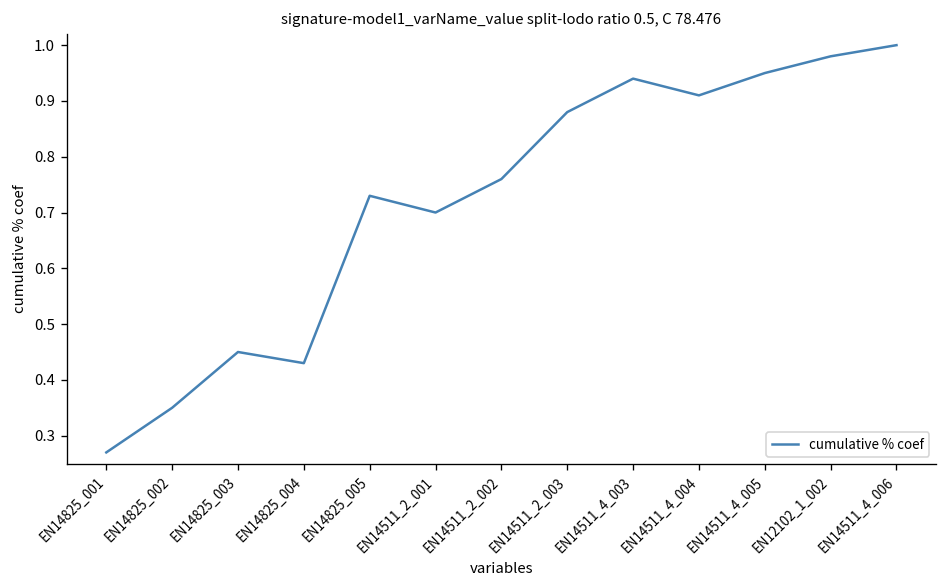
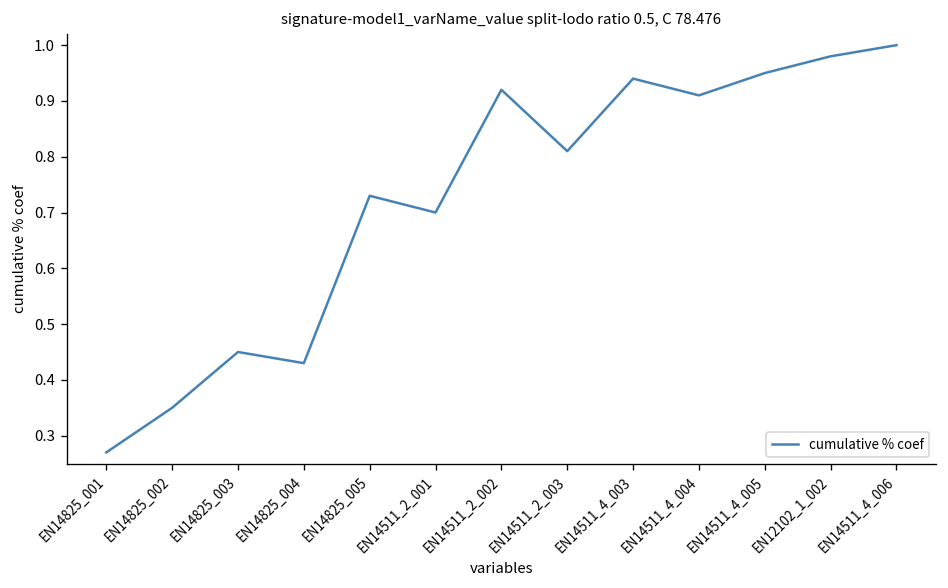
  {
    "EN14825_001": 0.27,
    "EN14825_002": 0.35,
    "EN14825_003": 0.45,
    "EN14825_004": 0.43,
    "EN14825_005": 0.73,
    "EN14511_2_001": 0.70,
-   "EN14511_2_002": 0.76,
-   "EN14511_2_003": 0.88,
+   "EN14511_2_002": 0.92,
+   "EN14511_2_003": 0.81,
    "EN14511_4_003": 0.94,
    "EN14511_4_004": 0.91,
    "EN14511_4_005": 0.95,
    "EN12102_1_002": 0.98,
    "EN14511_4_006": 1.00
  }
